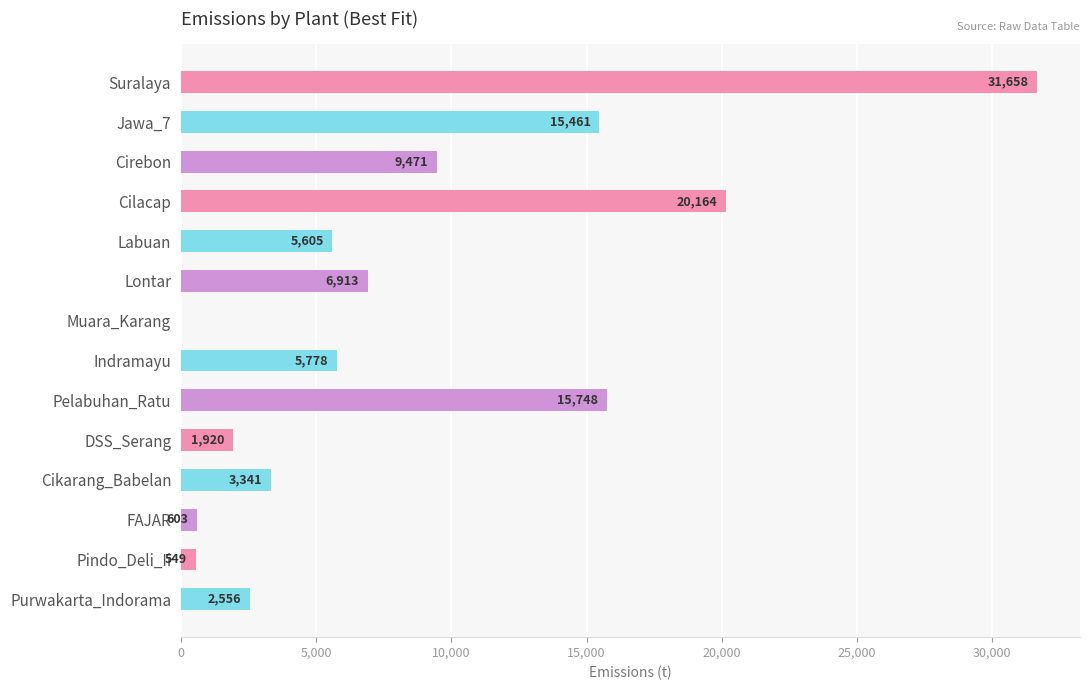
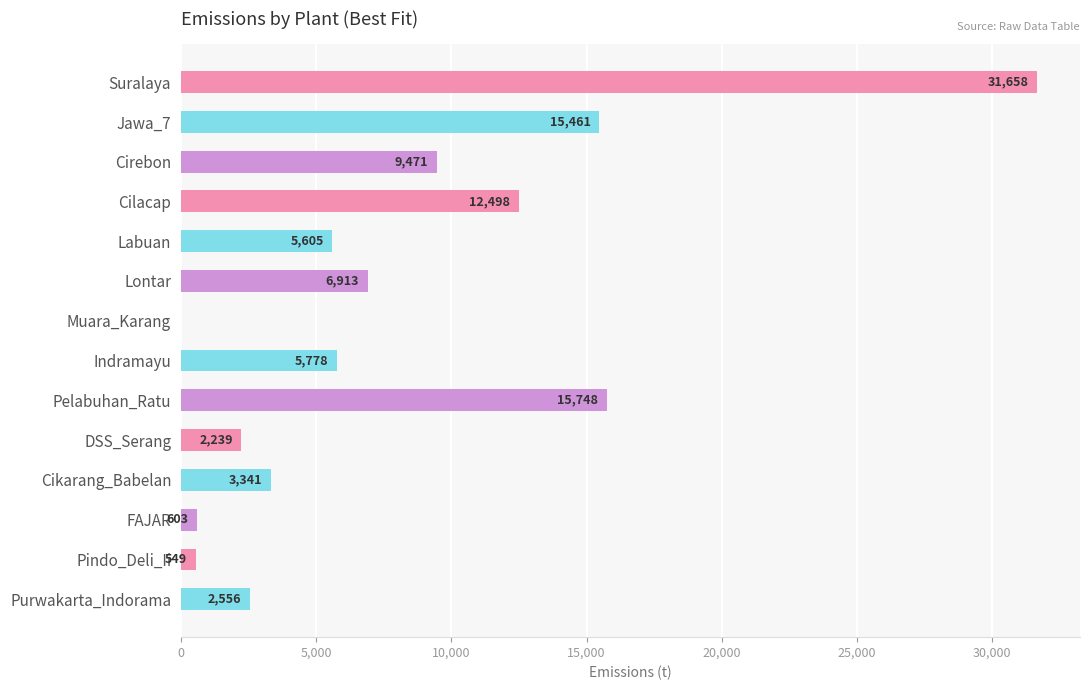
  {
    "Suralaya": "31,658",
    "Jawa_7": "15,461",
    "Cirebon": "9,471",
-   "Cilacap": "20,164",
+   "Cilacap": "12,498",
    "Labuan": "5,605",
    "Lontar": "6,913",
    "Indramayu": "5,778",
    "Pelabuhan_Ratu": "15,748",
-   "DSS_Serang": "1,920",
+   "DSS_Serang": "2,239",
    "Cikarang_Babelan": "3,341",
    "FAJAR": "603",
    "Pindo_Deli_Ii": "549",
    "Purwakarta_Indorama": "2,556"
  }
